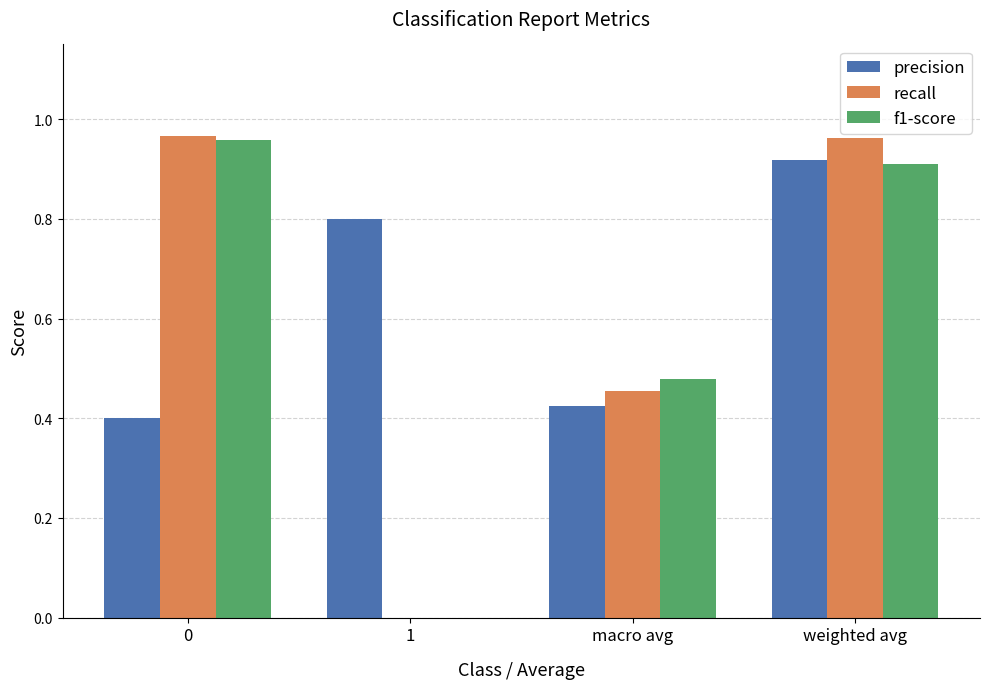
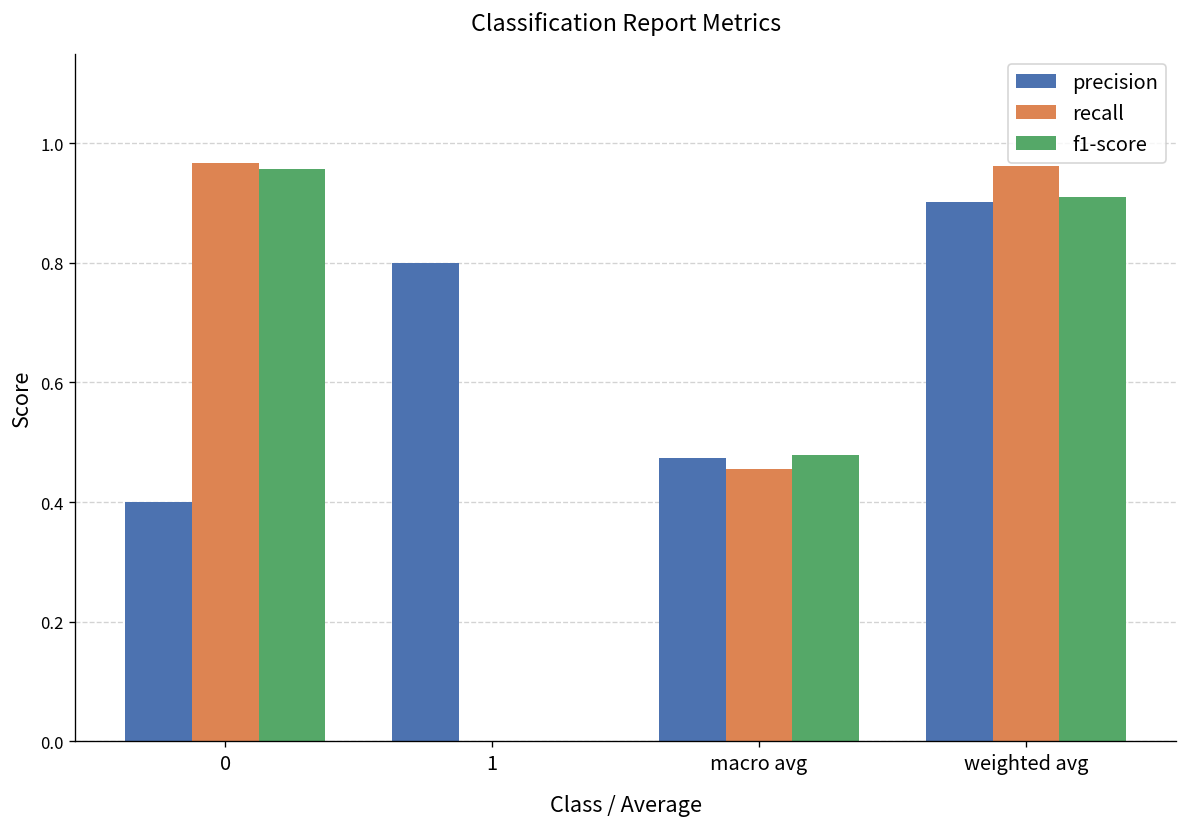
  {
    "precision": {
      "0": 0.40,
      "1": 0.80,
-     "macro avg": 0.43,
-     "weighted avg": 0.92
+     "macro avg": 0.47,
+     "weighted avg": 0.90
    },
    "recall": {
      "0": 0.97,
      "1": 0.00,
      "macro avg": 0.46,
      "weighted avg": 0.96
    },
    "f1-score": {
      "0": 0.96,
      "1": 0.00,
      "macro avg": 0.48,
      "weighted avg": 0.91
    }
  }
